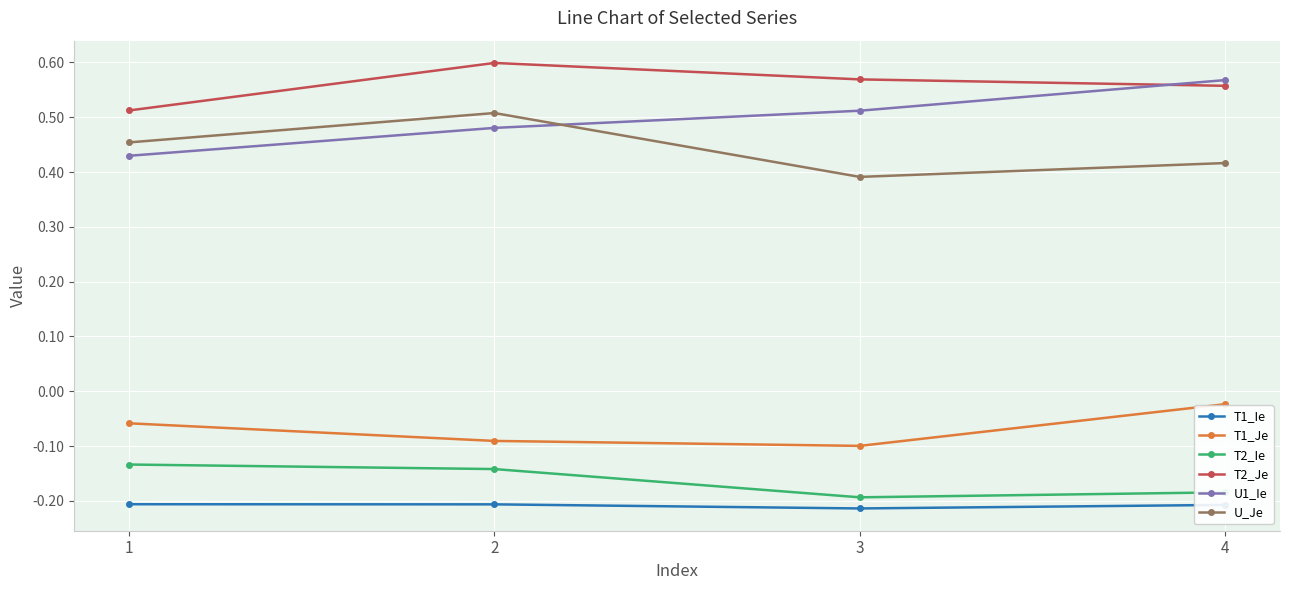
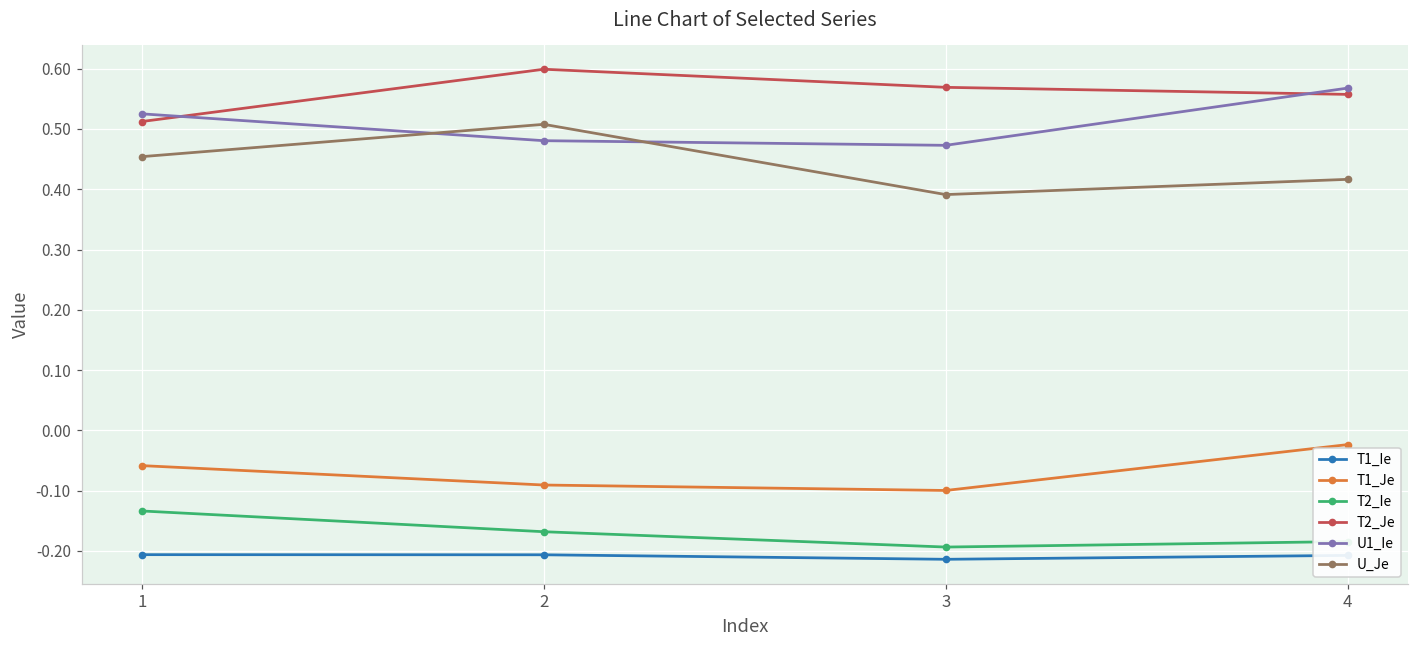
  {
    "T1_Ie": {
      "1": -0.21,
      "2": -0.21,
      "3": -0.21
    },
    "T2_Ie": {
      "1": -0.13,
-     "2": -0.14,
+     "2": -0.17,
      "3": -0.19
    },
    "U1_Ie": {
-     "1": 0.43,
+     "1": 0.53,
      "2": 0.48,
-     "3": 0.51,
+     "3": 0.47,
      "4": 0.57
    },
    "U_Je": {
      "1": 0.45,
      "2": 0.51,
      "3": 0.39,
      "4": 0.42
    }
  }
